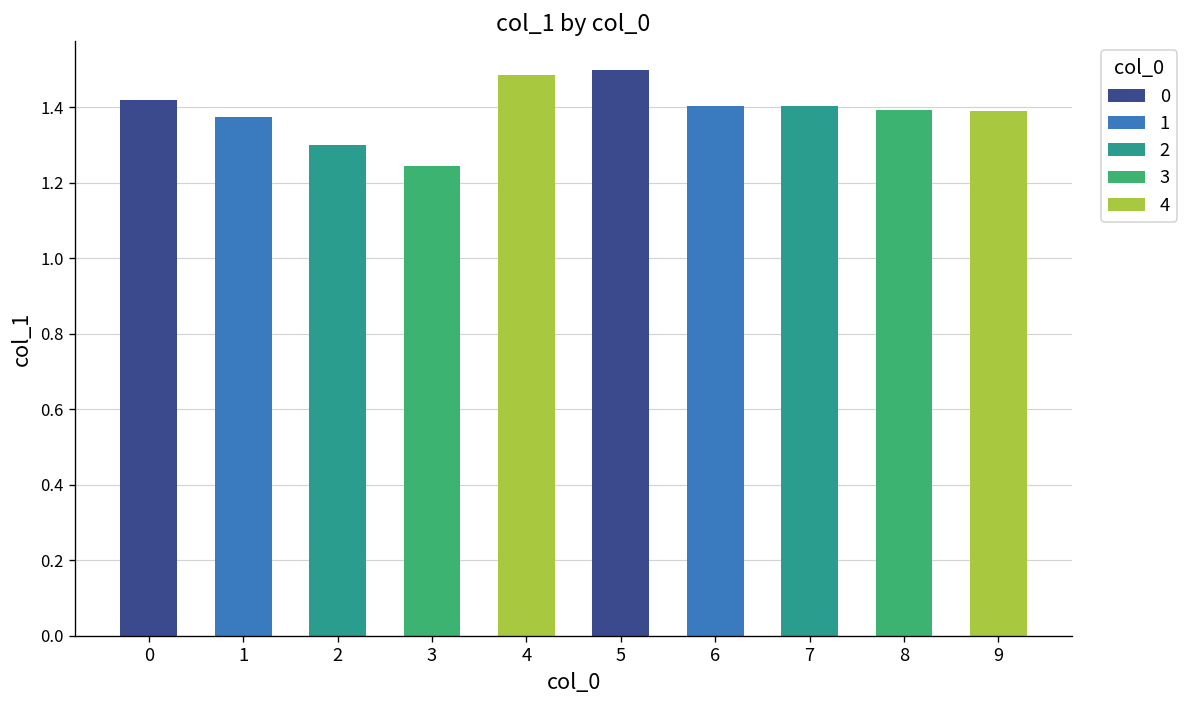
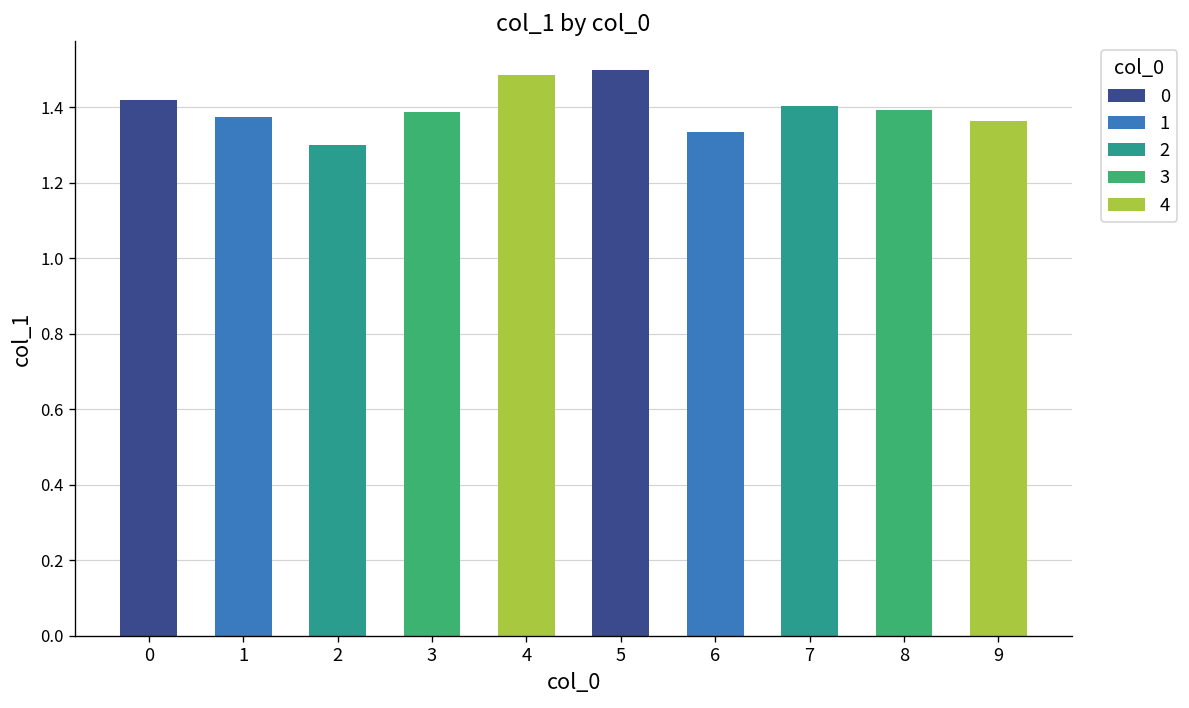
  {
    "0": 1.42,
    "1": 1.37,
    "2": 1.30,
-   "3": 1.24,
+   "3": 1.39,
    "4": 1.49,
    "5": 1.50,
-   "6": 1.40,
+   "6": 1.34,
    "7": 1.40,
    "8": 1.39,
-   "9": 1.39
+   "9": 1.36
  }
